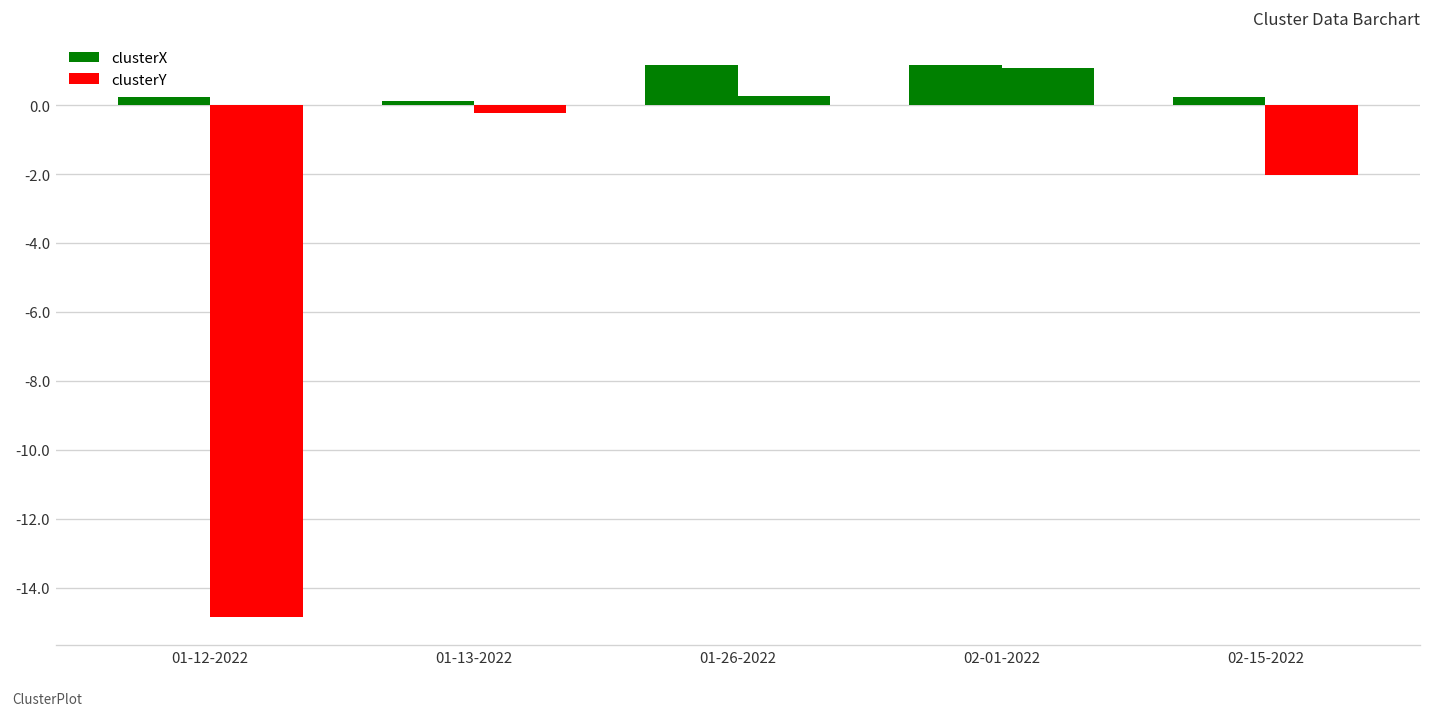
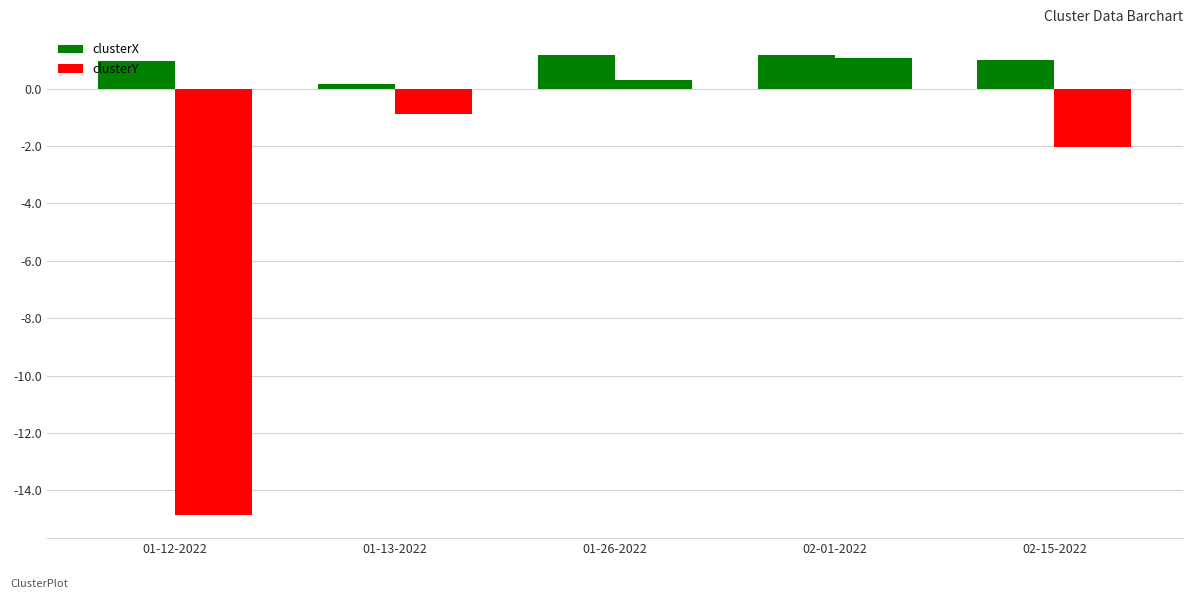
  {
    "clusterX": {
-     "01-12-2022": 0.2,
+     "01-12-2022": 0.9,
      "01-13-2022": 0.1,
      "01-26-2022": 1.2,
      "02-01-2022": 1.2,
-     "02-15-2022": 0.2
+     "02-15-2022": 1.0
    },
    "clusterY": {
      "01-12-2022": -14.9,
-     "01-13-2022": -0.2,
+     "01-13-2022": -0.9,
      "01-26-2022": 0.3,
      "02-01-2022": 1.1,
      "02-15-2022": -2.0
    }
  }
